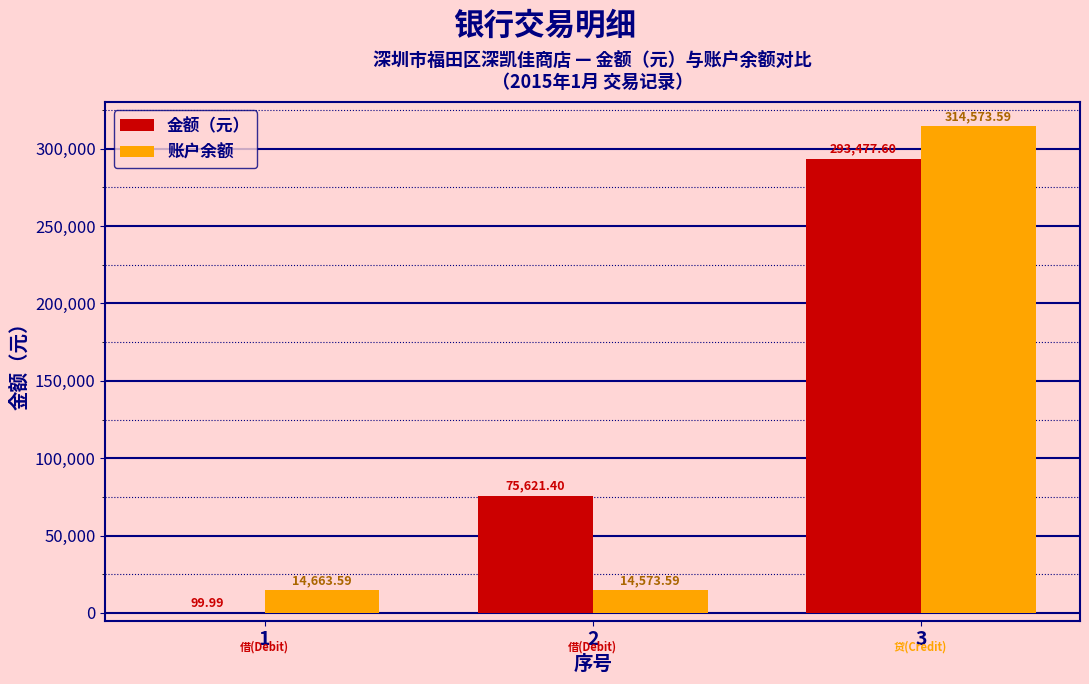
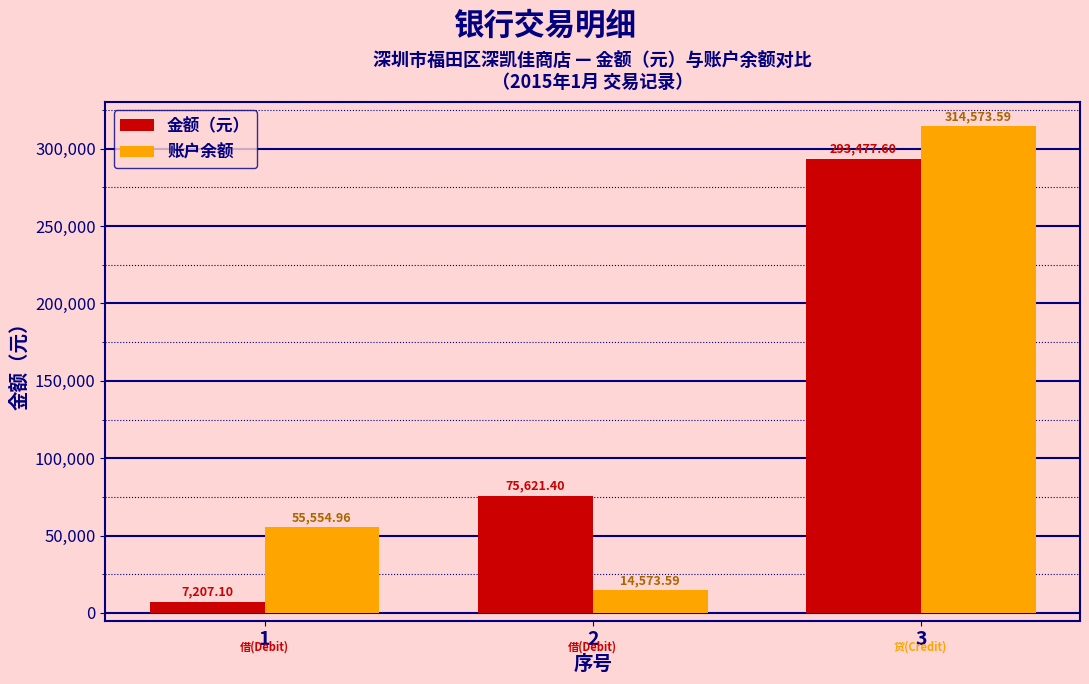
  {
    "金额（元）": {
-     "1": "99.99",
+     "1": "7,207.10",
      "2": "75,621.40",
      "3": "293,477.60"
    },
    "账户余额": {
-     "1": "14,663.59",
+     "1": "55,554.96",
      "2": "14,573.59",
      "3": "314,573.59"
    }
  }
